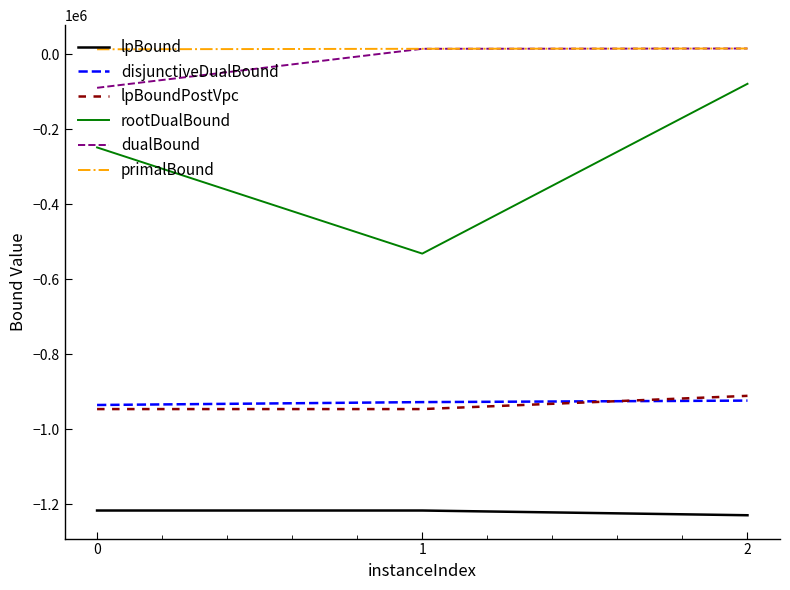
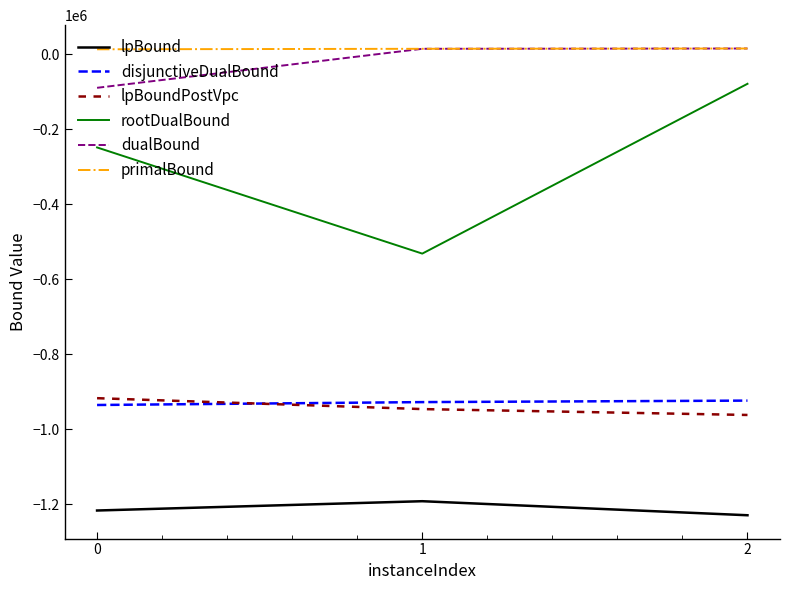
  {
    "lpBound": {
      "0": -1220000,
-     "1": -1220000,
+     "1": -1190000,
      "2": -1230000
    },
    "disjunctiveDualBound": {
      "0": -940000,
      "1": -930000,
      "2": -920000
    },
    "lpBoundPostVpc": {
-     "0": -950000,
+     "0": -920000,
      "1": -950000,
-     "2": -910000
+     "2": -960000
    },
    "rootDualBound": {
      "0": -250000,
      "1": -530000,
      "2": -80000
    },
    "dualBound": {
      "0": -90000
    },
    "primalBound": {
      "0": 10000
    }
  }
